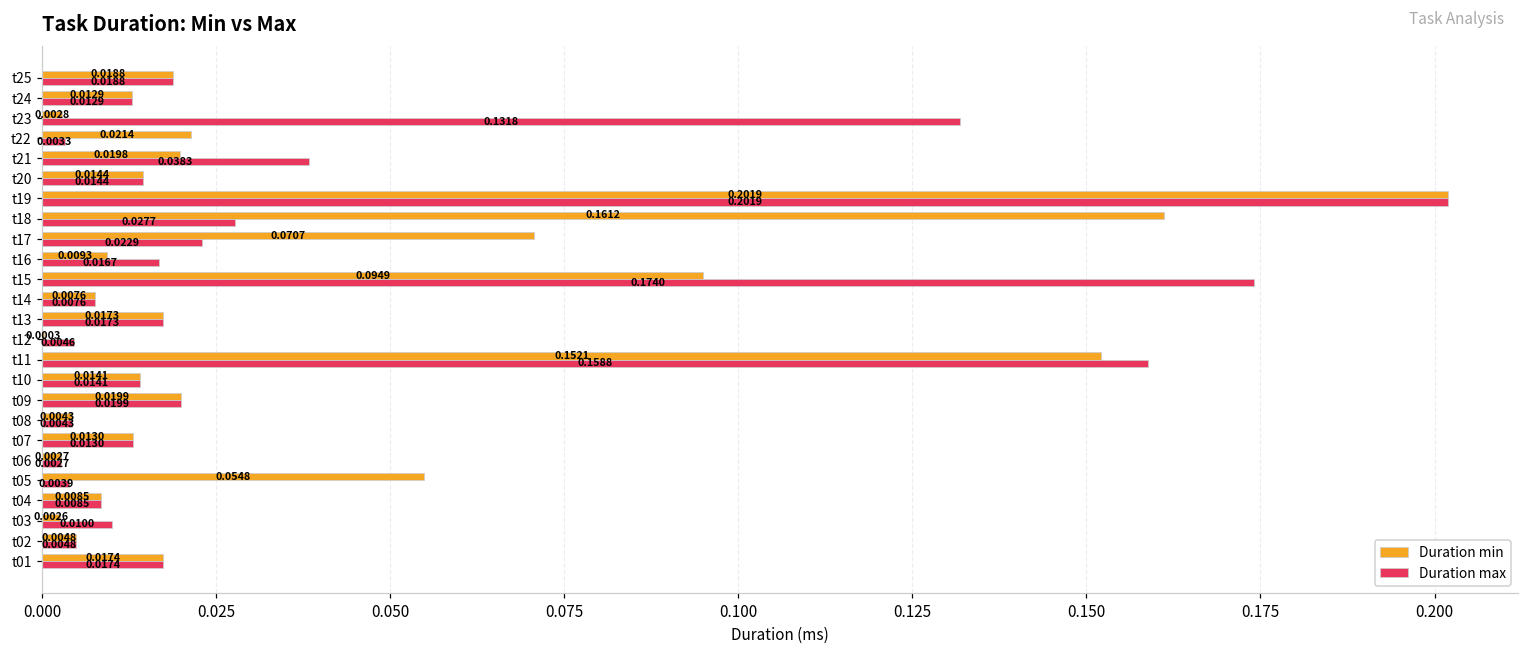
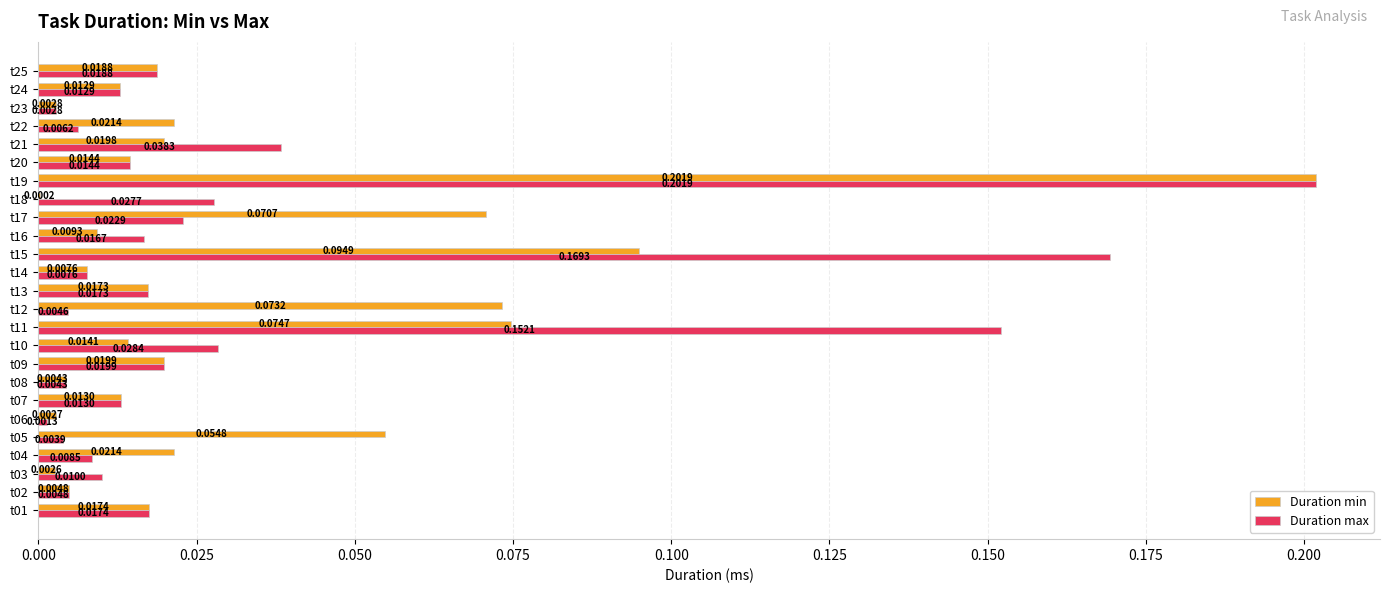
  {
    "Duration min": {
      "t23": 0.0028,
      "t22": 0.0214,
      "t21": 0.0198,
-     "t18": 0.1612,
+     "t18": 0.0002,
      "t17": 0.0707,
      "t16": 0.0093,
      "t15": 0.0949,
-     "t12": 0.0003,
-     "t11": 0.1521,
+     "t12": 0.0732,
+     "t11": 0.0747,
      "t05": 0.0548,
-     "t04": 0.0085,
+     "t04": 0.0214,
      "t03": 0.0026
    },
    "Duration max": {
-     "t23": 0.1318,
-     "t22": 0.0033,
+     "t23": 0.0028,
+     "t22": 0.0062,
      "t21": 0.0383,
      "t18": 0.0277,
      "t17": 0.0229,
      "t16": 0.0167,
-     "t15": 0.1740,
-     "t11": 0.1588,
-     "t10": 0.0141,
-     "t06": 0.0027,
+     "t15": 0.1693,
+     "t11": 0.1521,
+     "t10": 0.0284,
+     "t06": 0.0013,
      "t05": 0.0039,
      "t03": 0.0100
    }
  }
